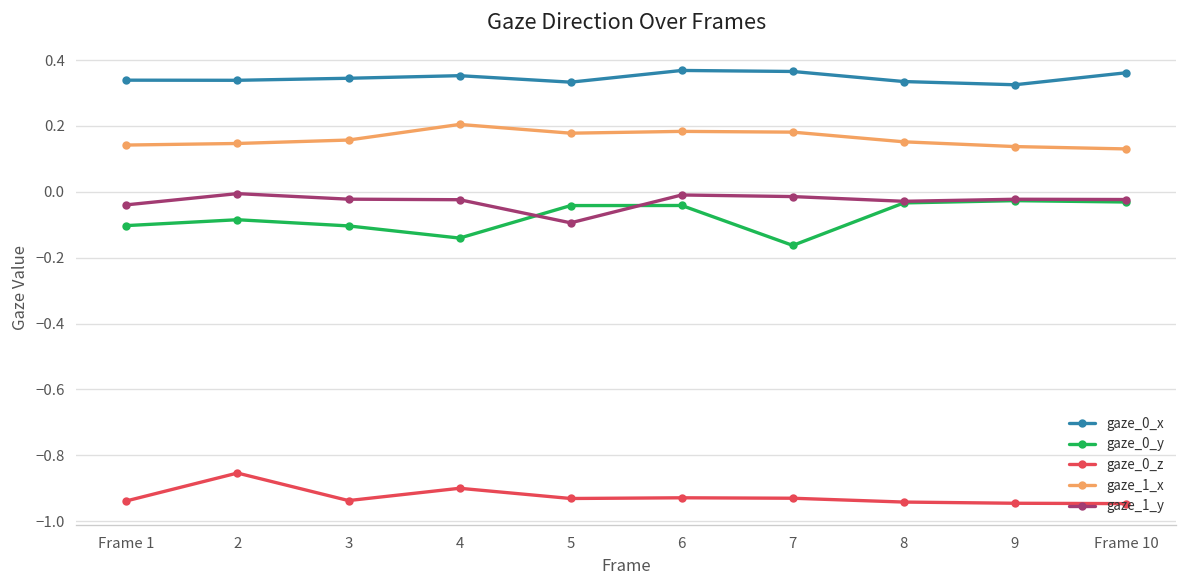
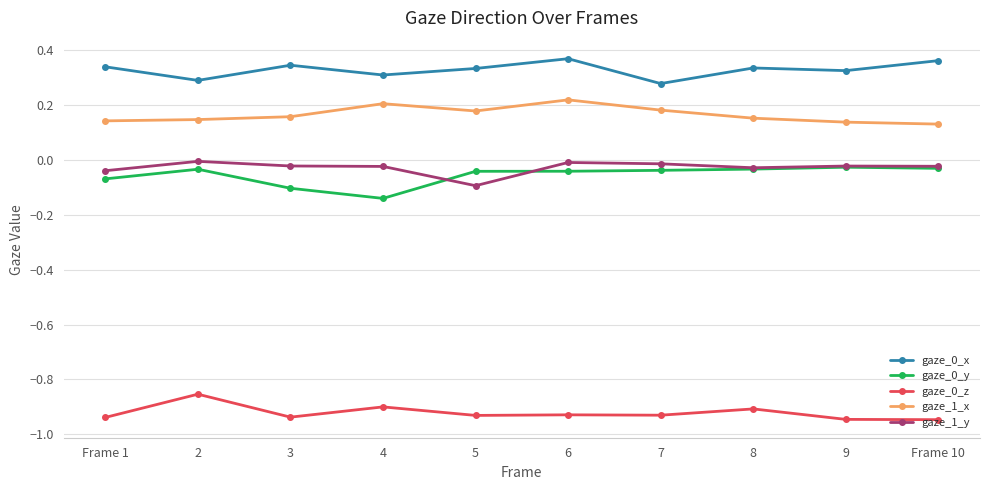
  {
    "gaze_0_x": {
      "Frame 1": 0.34,
-     "2": 0.34,
+     "2": 0.29,
      "3": 0.34,
-     "4": 0.35,
+     "4": 0.31,
      "5": 0.33,
      "6": 0.37,
-     "7": 0.37,
+     "7": 0.28,
      "8": 0.33,
      "9": 0.32,
      "Frame 10": 0.36
    },
    "gaze_0_y": {
-     "Frame 1": -0.10,
-     "2": -0.08,
+     "Frame 1": -0.07,
+     "2": -0.03,
      "3": -0.10,
      "4": -0.14,
      "5": -0.04,
      "6": -0.04,
-     "7": -0.16
+     "7": -0.04
    },
    "gaze_0_z": {
      "Frame 1": -0.94,
      "2": -0.85,
      "3": -0.94,
      "4": -0.90,
      "5": -0.93,
      "6": -0.93,
      "7": -0.93,
-     "8": -0.94,
+     "8": -0.91,
      "9": -0.95,
      "Frame 10": -0.95
    },
    "gaze_1_x": {
      "Frame 1": 0.14,
      "2": 0.15,
      "3": 0.16,
      "4": 0.20,
      "5": 0.18,
-     "6": 0.18,
+     "6": 0.22,
      "7": 0.18,
      "8": 0.15,
      "9": 0.14,
      "Frame 10": 0.13
    },
    "gaze_1_y": {
      "Frame 1": -0.04,
      "2": -0.01,
      "3": -0.02,
      "4": -0.02,
      "5": -0.09,
      "6": -0.01,
      "7": -0.01
    }
  }
